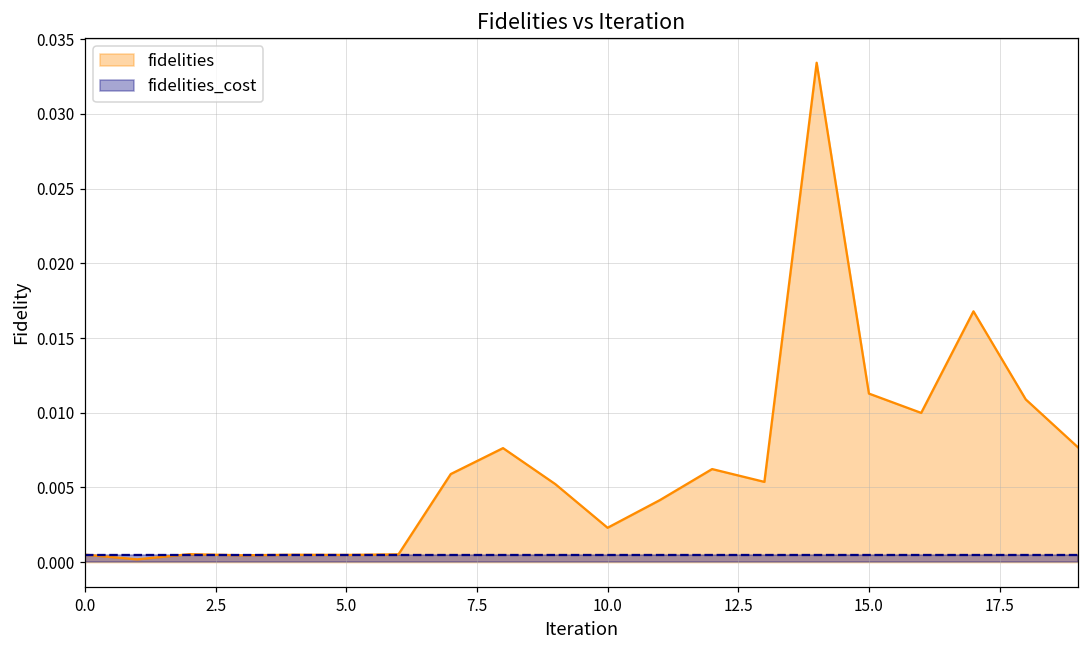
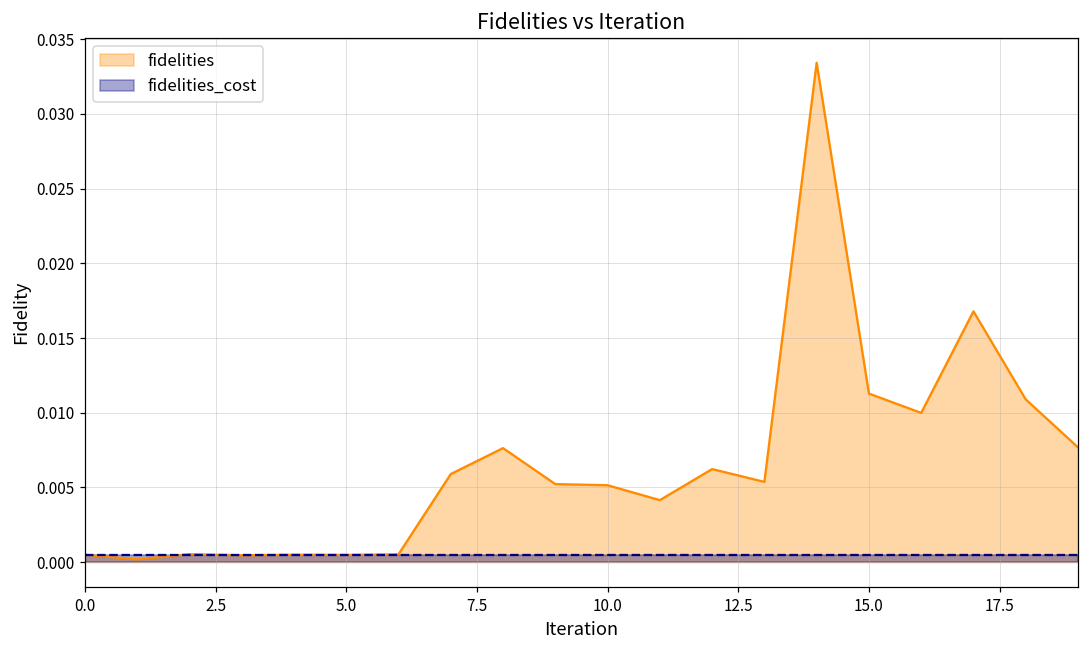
  {
    "fidelities": {
-     "10.0": 0.0023,
+     "10.0": 0.0051,
      "15.0": 0.0113
    },
    "fidelities_cost": {
      "10.0": 0.0005,
      "15.0": 0.0005
    }
  }
